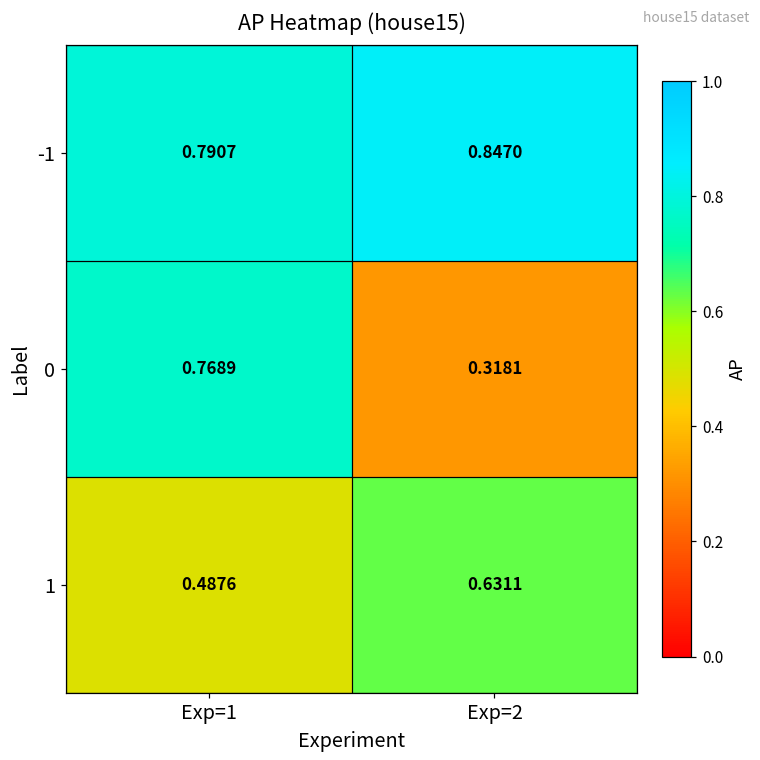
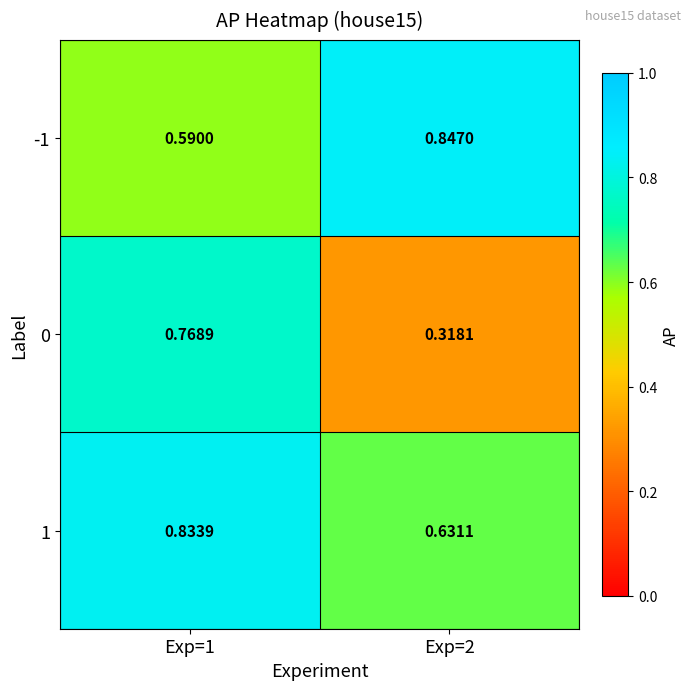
  {
    "-1": {
-     "Exp=1": 0.7907,
+     "Exp=1": 0.5900,
      "Exp=2": 0.8470
    },
    "0": {
      "Exp=1": 0.7689,
      "Exp=2": 0.3181
    },
    "1": {
-     "Exp=1": 0.4876,
+     "Exp=1": 0.8339,
      "Exp=2": 0.6311
    }
  }
